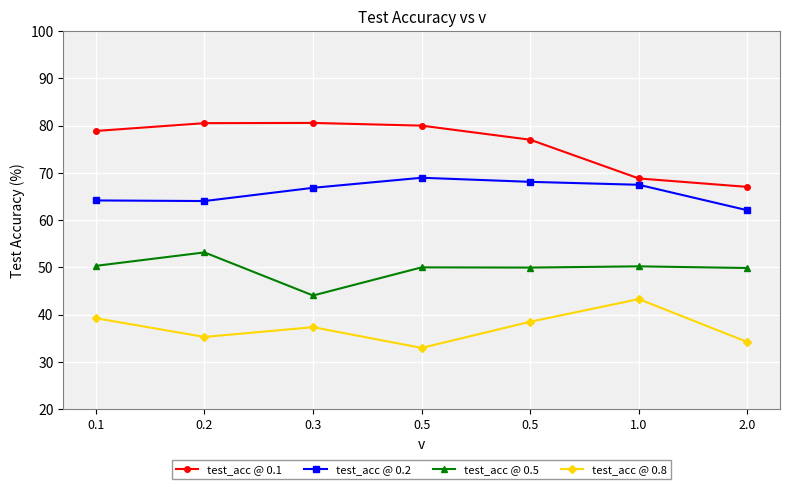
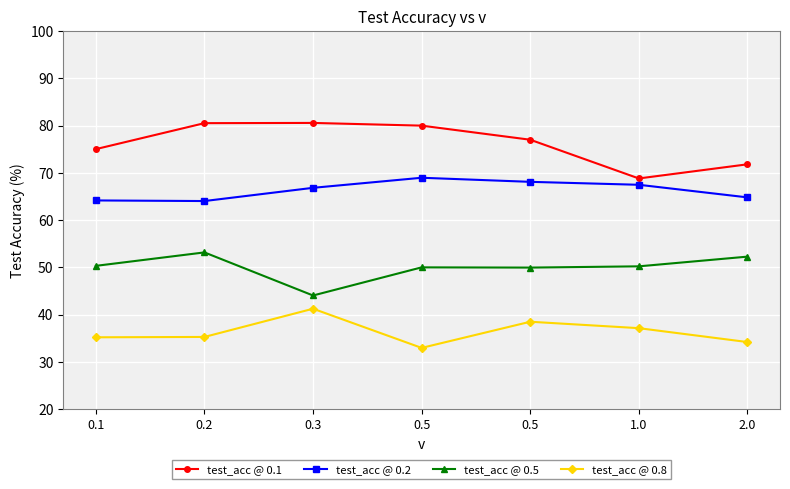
  {
    "test_acc @ 0.1": {
-     "0.1": 79,
+     "0.1": 75,
      "0.2": 81,
      "0.3": 81,
      "1.0": 69,
-     "2.0": 67
+     "2.0": 72
    },
    "test_acc @ 0.2": {
      "0.1": 64,
      "0.2": 64,
      "0.3": 67,
      "1.0": 67,
-     "2.0": 62
+     "2.0": 65
    },
    "test_acc @ 0.5": {
      "0.1": 50,
      "0.2": 53,
      "0.3": 44,
      "1.0": 50,
-     "2.0": 50
+     "2.0": 52
    },
    "test_acc @ 0.8": {
-     "0.1": 39,
+     "0.1": 35,
      "0.2": 35,
-     "0.3": 37,
-     "1.0": 43,
+     "0.3": 41,
+     "1.0": 37,
      "2.0": 34
    }
  }
